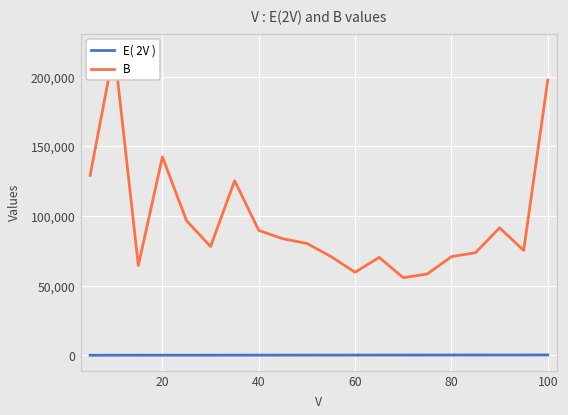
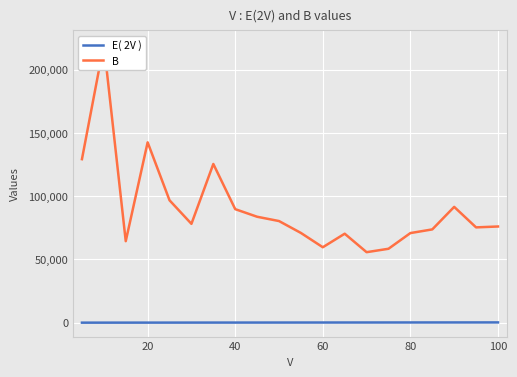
  {
    "E( 2V )": {
      "20": "0",
      "40": "0",
      "60": "0",
      "80": "0",
      "100": "0"
    },
    "B": {
      "20": "143,000",
      "40": "90,000",
      "60": "60,000",
      "80": "71,000",
-     "100": "198,000"
+     "100": "76,000"
    }
  }
